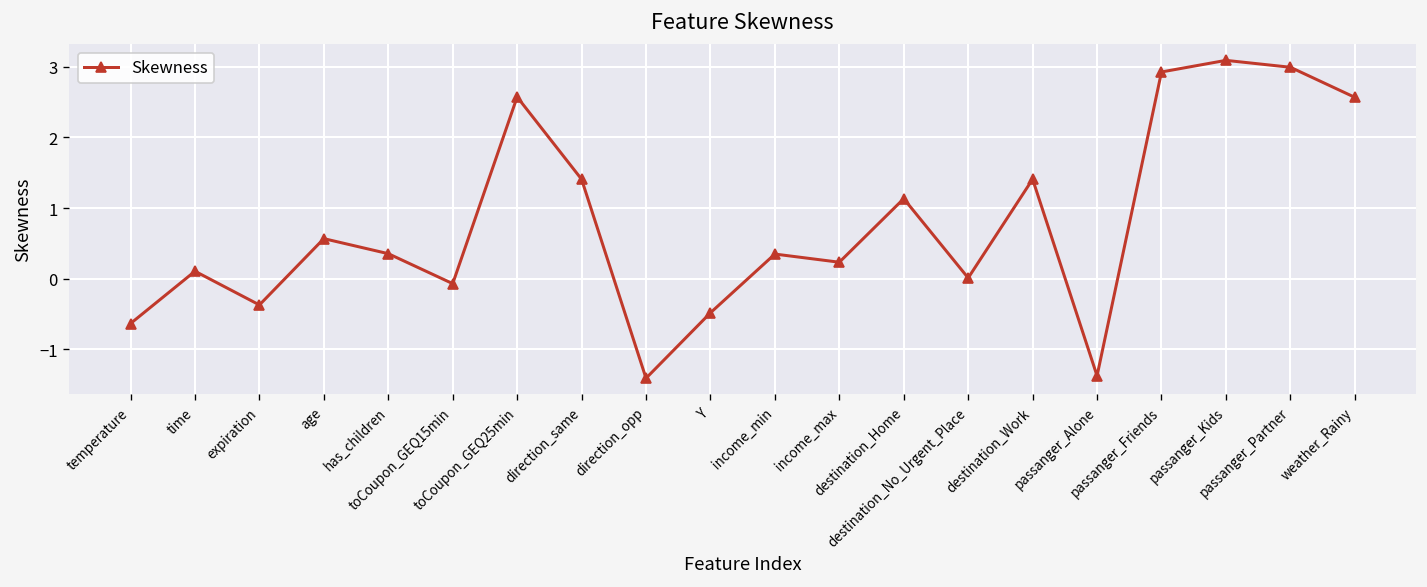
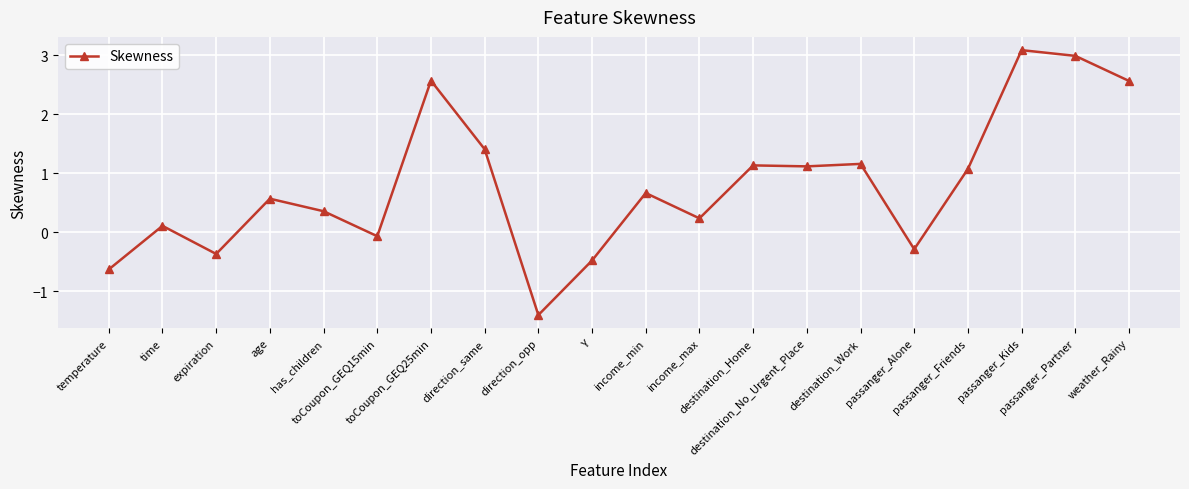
  {
    "temperature": -0.6,
    "time": 0.1,
    "expiration": -0.4,
    "age": 0.6,
    "has_children": 0.4,
    "toCoupon_GEQ15min": -0.1,
    "toCoupon_GEQ25min": 2.6,
    "direction_same": 1.4,
    "direction_opp": -1.4,
    "Y": -0.5,
-   "income_min": 0.3,
+   "income_min": 0.7,
    "income_max": 0.2,
    "destination_Home": 1.1,
-   "destination_No_Urgent_Place": 0.0,
-   "destination_Work": 1.4,
-   "passanger_Alone": -1.4,
-   "passanger_Friends": 2.9,
+   "destination_No_Urgent_Place": 1.1,
+   "destination_Work": 1.2,
+   "passanger_Alone": -0.3,
+   "passanger_Friends": 1.1,
    "passanger_Kids": 3.1,
    "passanger_Partner": 3.0,
    "weather_Rainy": 2.6
  }
